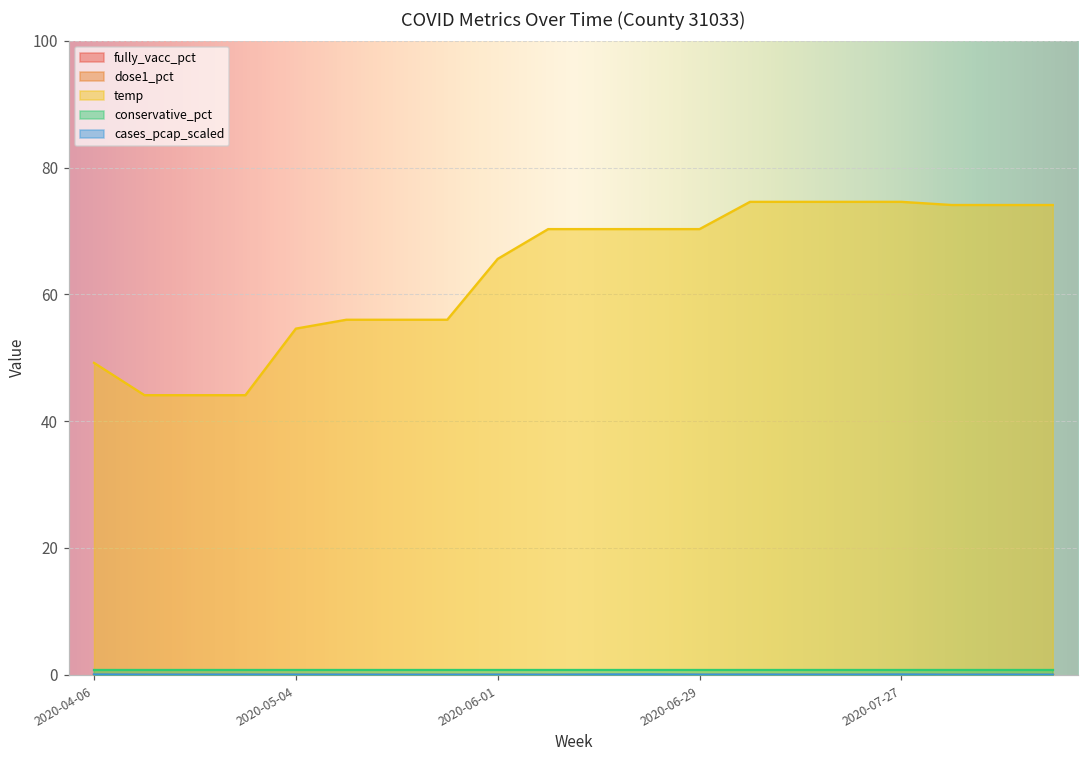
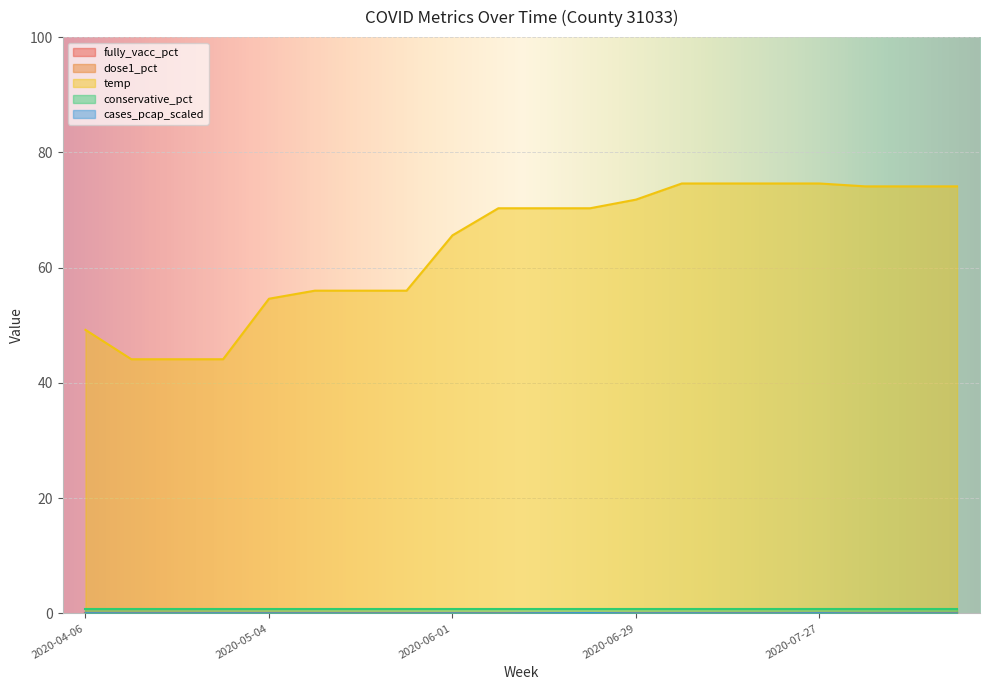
  {
    "cases_pcap_scaled": {
      "2020-04-06": 0,
      "2020-05-04": 0,
      "2020-06-01": 0,
      "2020-06-29": 0,
      "2020-07-27": 0
    },
    "temp": {
      "2020-04-06": 49,
      "2020-05-04": 55,
      "2020-06-01": 66,
-     "2020-06-29": 70,
+     "2020-06-29": 72,
      "2020-07-27": 75
    },
    "conservative_pct": {
      "2020-04-06": 1,
      "2020-05-04": 1,
      "2020-06-01": 1,
      "2020-06-29": 1,
      "2020-07-27": 1
    }
  }
